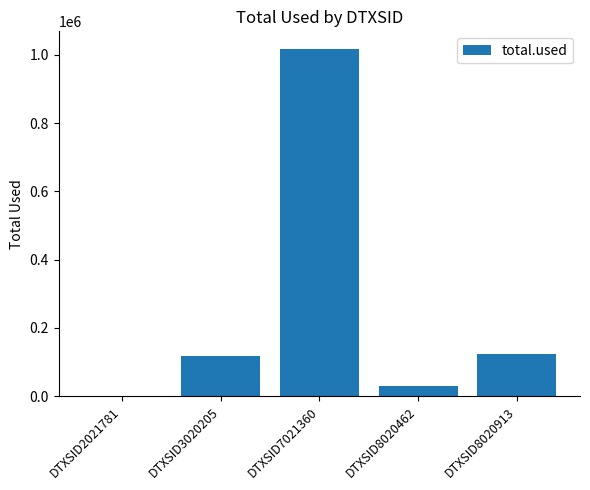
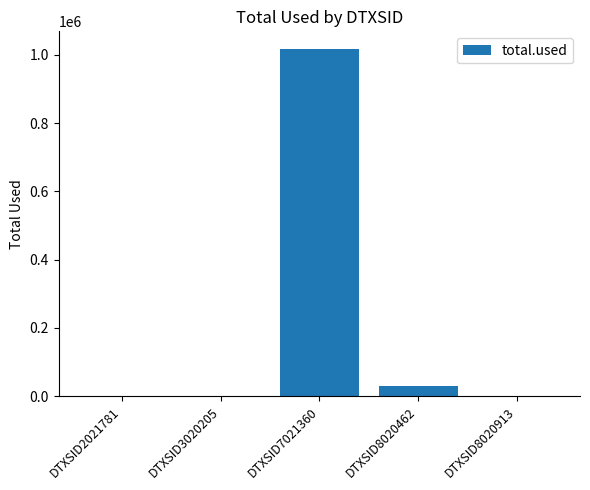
  {
    "DTXSID2021781": 0,
-   "DTXSID3020205": 120000,
+   "DTXSID3020205": 0,
    "DTXSID7021360": 1020000,
    "DTXSID8020462": 30000,
-   "DTXSID8020913": 120000
+   "DTXSID8020913": 0
  }
